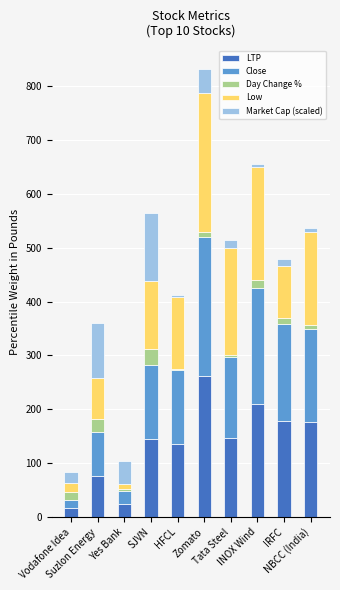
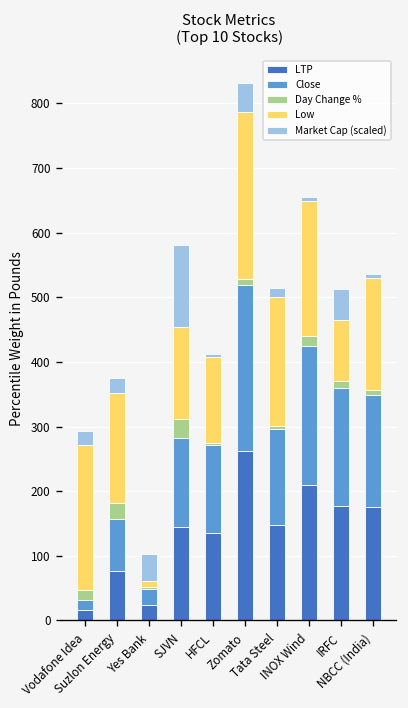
  {
    "Day Change %": {
      "Vodafone Idea": 20,
      "Suzlon Energy": 20,
      "SJVN": 30,
      "Zomato": 10,
      "INOX Wind": 20,
      "IRFC": 10,
      "NBCC (India)": 10
    },
    "Low": {
-     "Vodafone Idea": 20,
-     "Suzlon Energy": 80,
+     "Vodafone Idea": 220,
+     "Suzlon Energy": 170,
      "Yes Bank": 10,
-     "SJVN": 130,
+     "SJVN": 140,
      "HFCL": 130,
      "Zomato": 260,
      "Tata Steel": 200,
      "INOX Wind": 210,
      "IRFC": 90,
      "NBCC (India)": 170
    },
    "Market Cap (scaled)": {
      "Vodafone Idea": 20,
-     "Suzlon Energy": 100,
+     "Suzlon Energy": 20,
      "Yes Bank": 40,
      "SJVN": 130,
      "Zomato": 50,
      "Tata Steel": 10,
      "INOX Wind": 10,
-     "IRFC": 10,
+     "IRFC": 50,
      "NBCC (India)": 10
    }
  }
